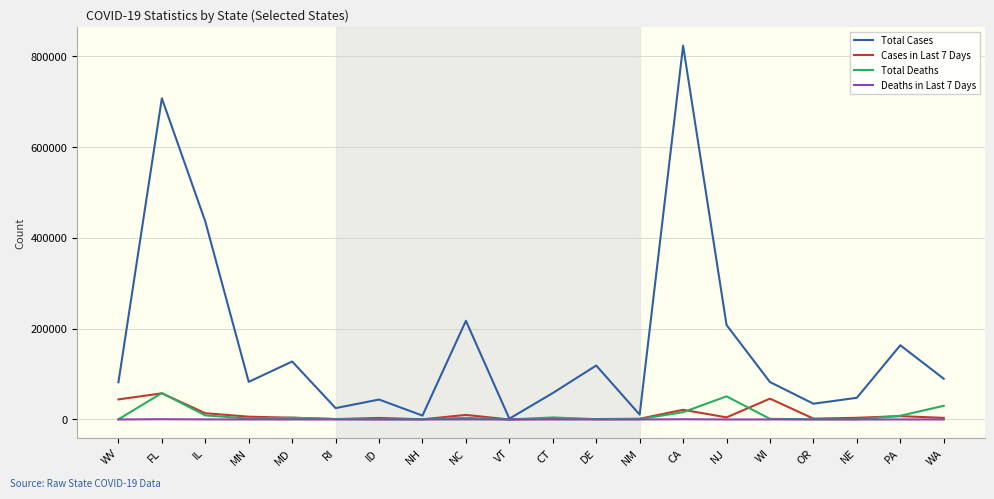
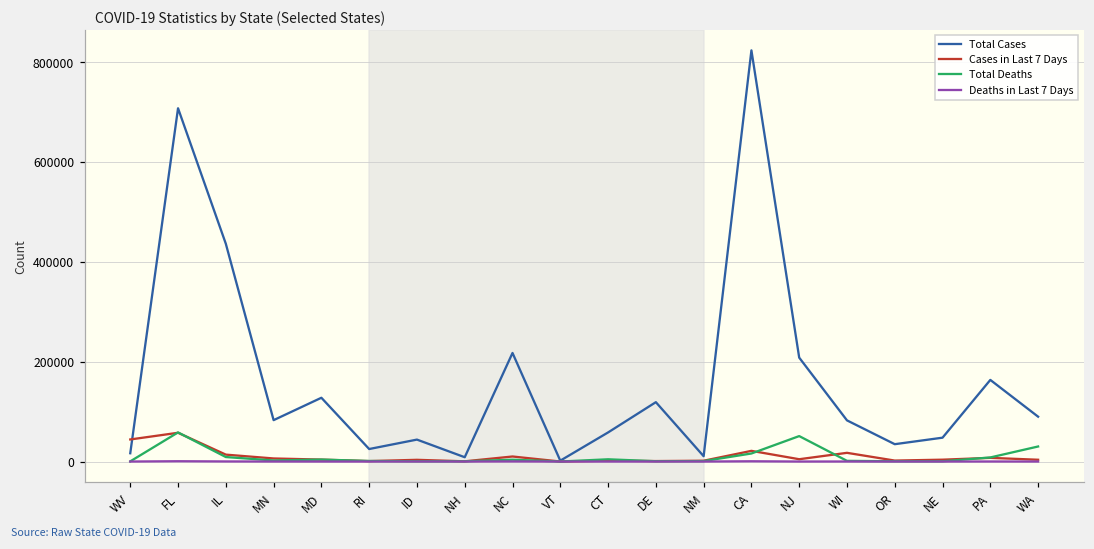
  {
    "Total Cases": {
-     "WV": 80000,
+     "WV": 20000,
      "FL": 710000,
      "IL": 440000,
      "MN": 80000,
      "MD": 130000,
      "RI": 30000,
      "ID": 40000,
      "NH": 10000,
      "NC": 220000,
      "CT": 60000,
      "DE": 120000,
      "NM": 10000,
      "CA": 820000,
      "NJ": 210000,
      "WI": 80000,
      "OR": 30000,
      "NE": 50000,
      "PA": 160000,
      "WA": 90000
    },
    "Cases in Last 7 Days": {
      "WV": 40000,
      "NC": 10000,
-     "WI": 50000
+     "WI": 20000
    },
    "Total Deaths": {
      "NJ": 50000,
      "WA": 30000
    },
    "Deaths in Last 7 Days": {
      "FL": 0,
      "IL": 0,
      "CA": 0,
      "PA": 0
    }
  }
